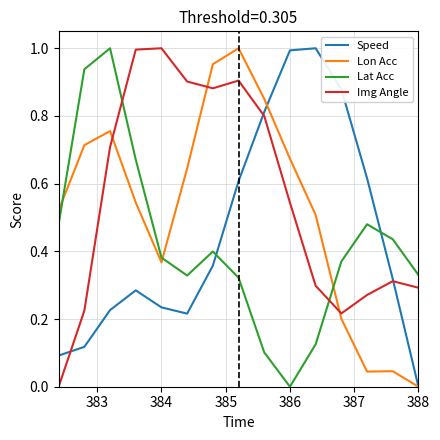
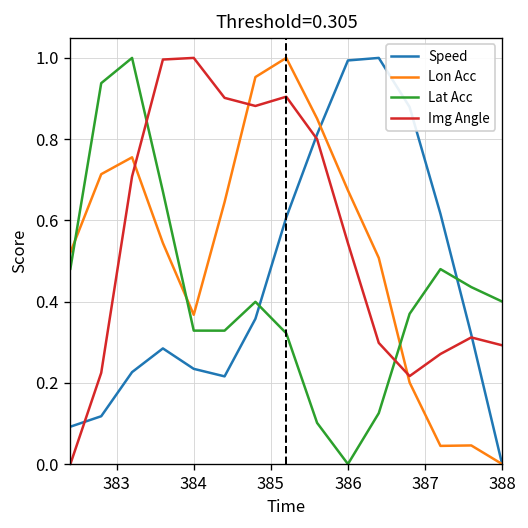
  {
    "Speed": {
      "384": 0.23,
      "386": 0.99
    },
    "Lon Acc": {
      "384": 0.37,
      "386": 0.67
    },
    "Lat Acc": {
-     "384": 0.38,
+     "384": 0.33,
      "386": 0.00,
-     "388": 0.33
+     "388": 0.40
    },
    "Img Angle": {
      "384": 1.00,
      "386": 0.54,
      "388": 0.29
    }
  }
